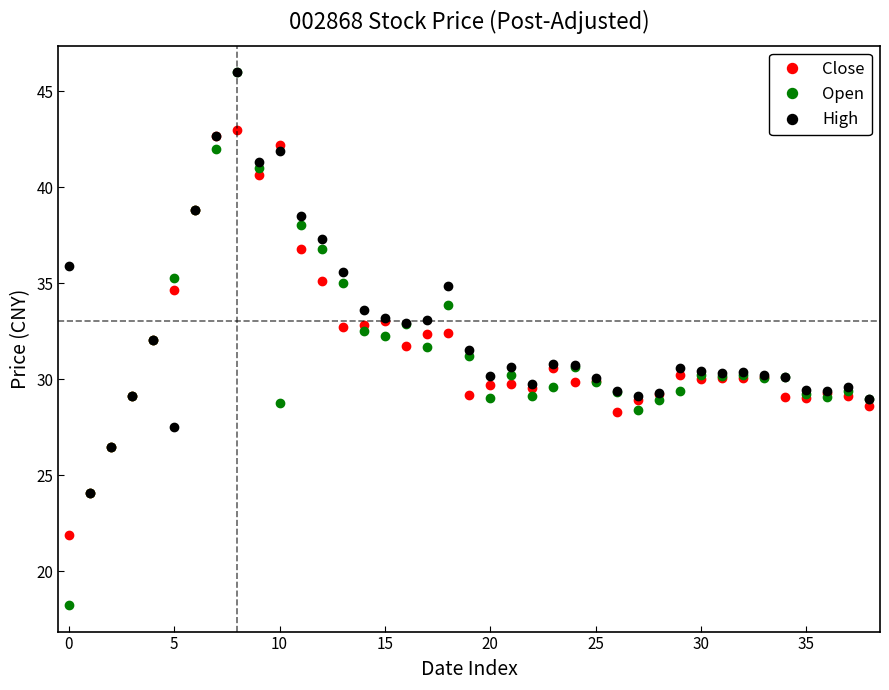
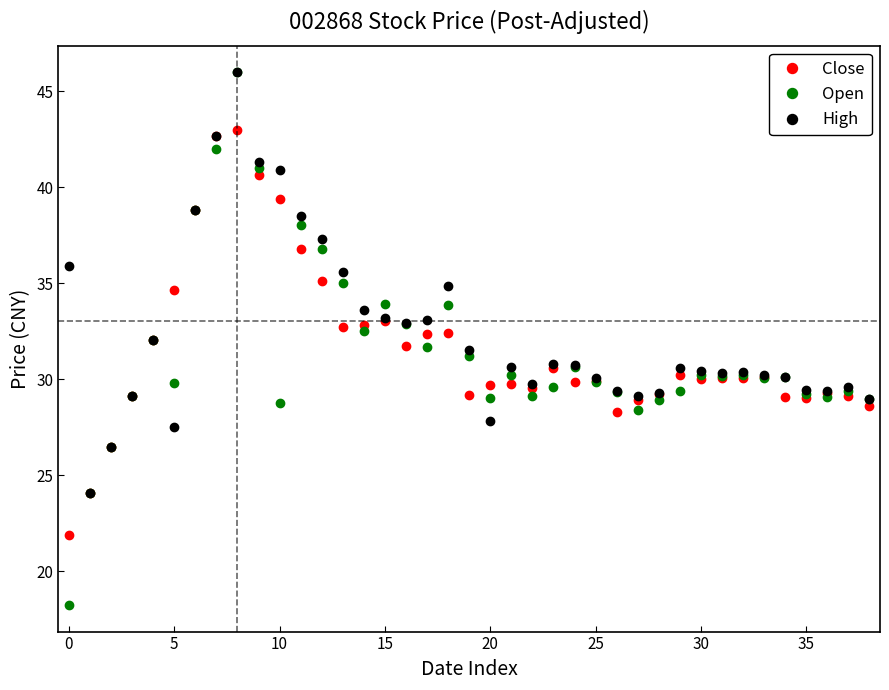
  {
    "Close": {
      "0": 21.9,
      "5": 34.6,
-     "10": 42.2,
+     "10": 39.4,
      "15": 33.0,
      "20": 29.7,
      "30": 30.0,
      "35": 29.0
    },
    "Open": {
      "0": 18.2,
-     "5": 35.3,
+     "5": 29.8,
      "10": 28.7,
-     "15": 32.3,
+     "15": 33.9,
      "20": 29.0,
      "30": 30.2,
      "35": 29.2
    },
    "High": {
      "0": 35.9,
      "5": 27.5,
-     "10": 41.9,
+     "10": 40.9,
      "15": 33.2,
-     "20": 30.2,
+     "20": 27.8,
      "25": 30.1,
      "30": 30.4,
      "35": 29.5
    }
  }
